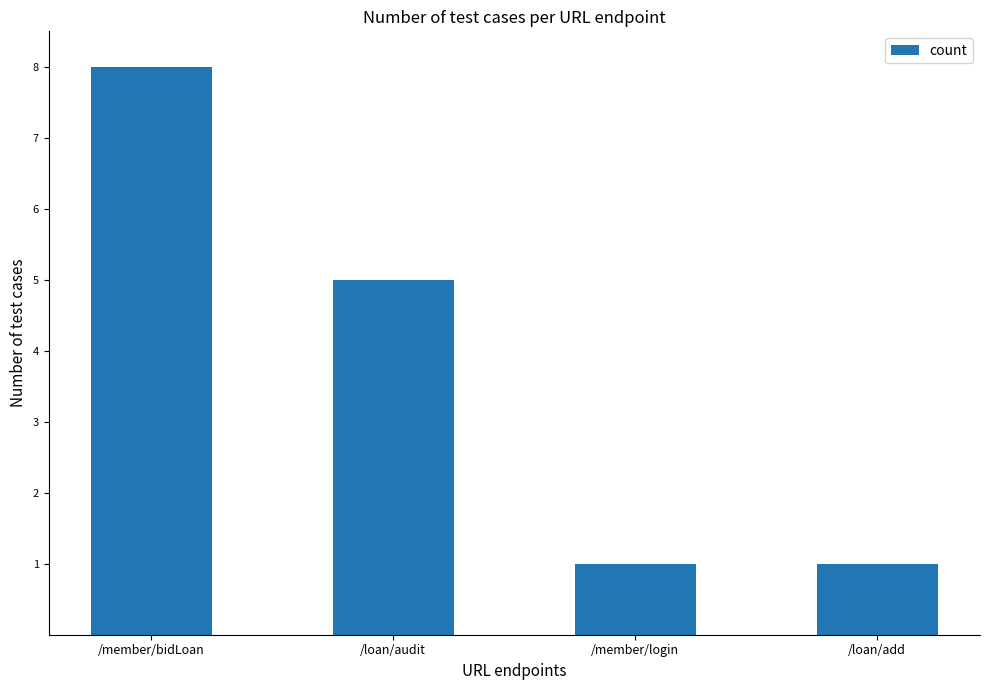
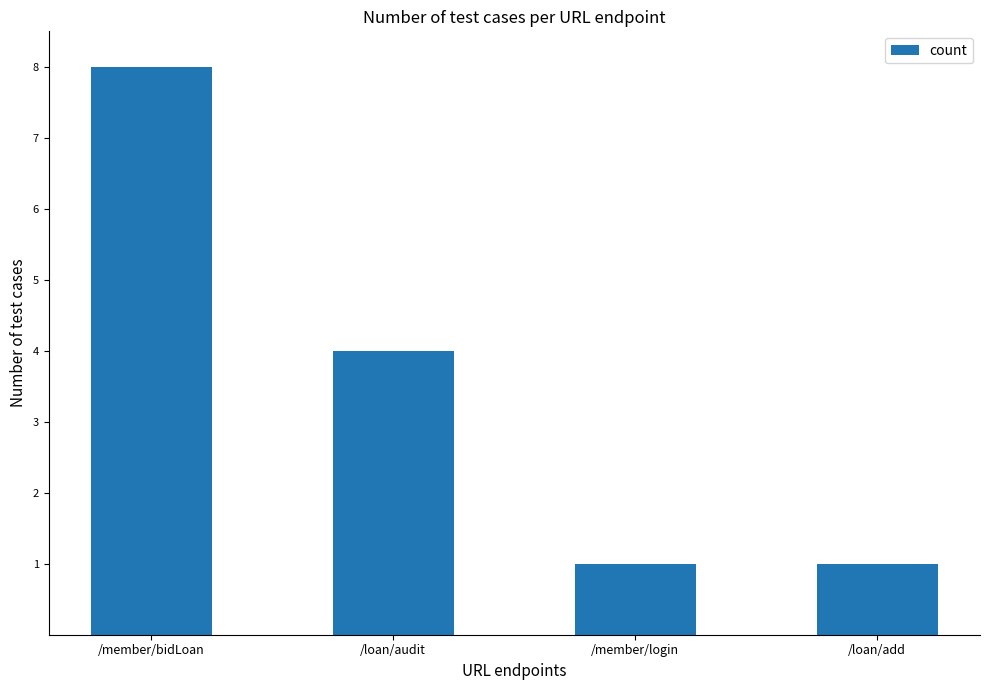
  {
    "/member/bidLoan": 8,
-   "/loan/audit": 5,
+   "/loan/audit": 4,
    "/member/login": 1,
    "/loan/add": 1
  }
